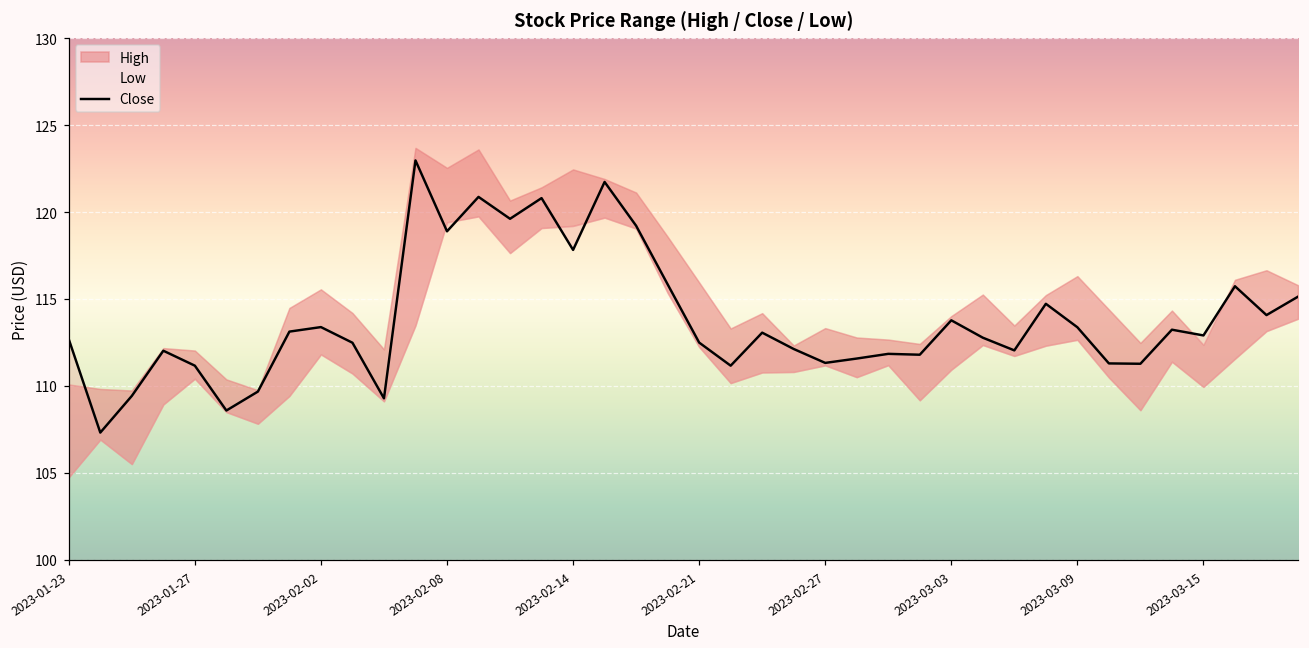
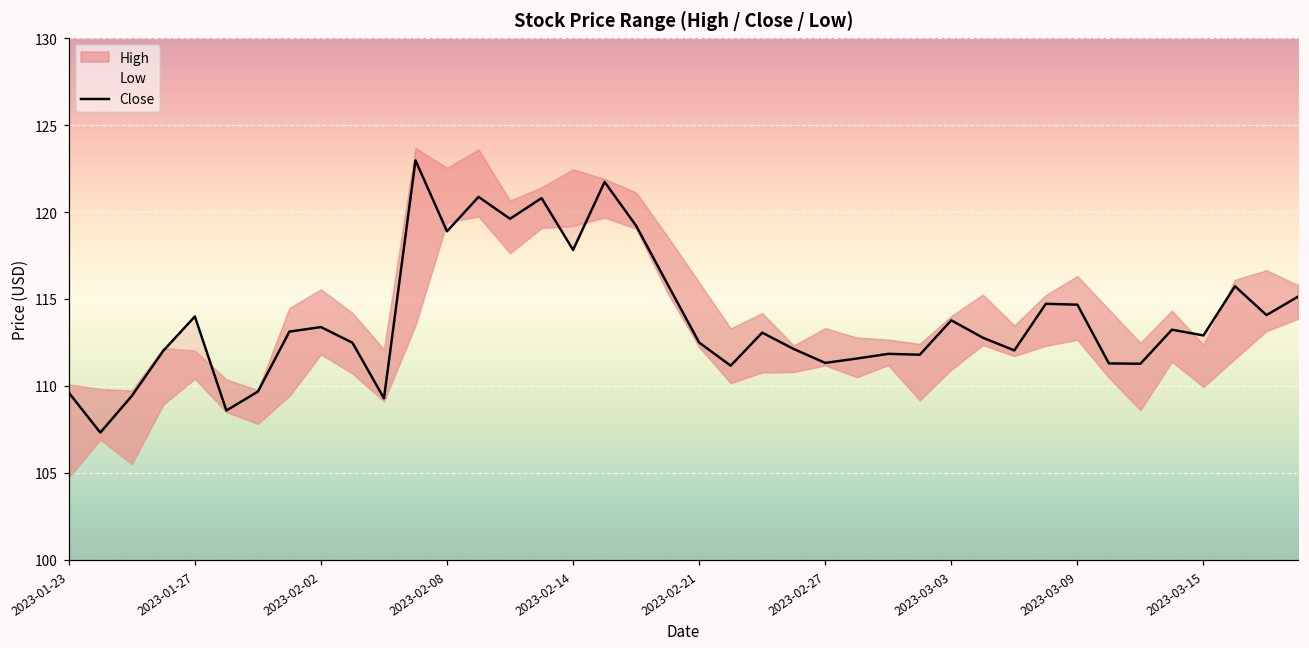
  {
    "Close": {
-     "2023-01-23": 112.7,
-     "2023-01-27": 111.2,
+     "2023-01-23": 109.6,
+     "2023-01-27": 114.0,
      "2023-02-08": 118.9,
      "2023-02-14": 117.8,
-     "2023-03-09": 113.4
+     "2023-03-09": 114.7
    }
  }
